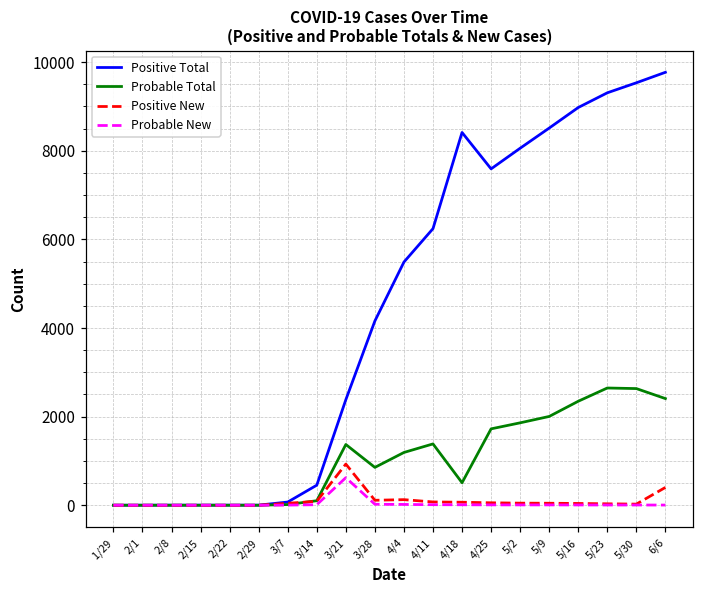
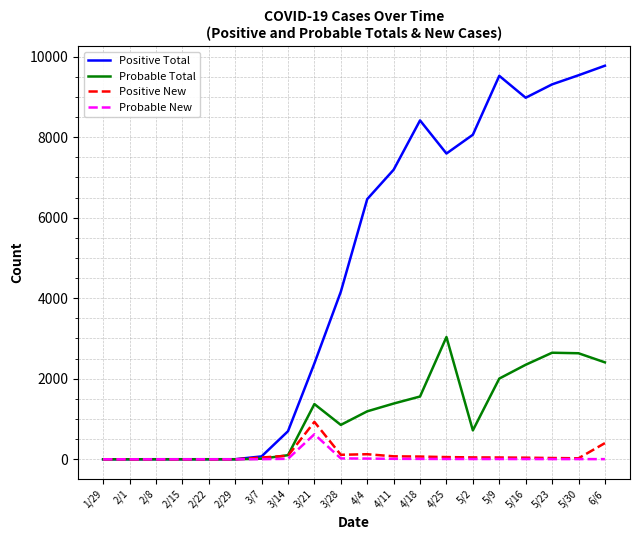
  {
    "Positive Total": {
-     "3/14": 500,
+     "3/14": 700,
      "3/21": 2400,
      "3/28": 4200,
-     "4/4": 5500,
-     "4/11": 6200,
+     "4/4": 6500,
+     "4/11": 7200,
      "4/18": 8400,
      "4/25": 7600,
      "5/2": 8100,
-     "5/9": 8500,
+     "5/9": 9500,
      "5/16": 9000,
      "5/23": 9300,
      "5/30": 9500,
      "6/6": 9800
    },
    "Probable Total": {
      "3/21": 1400,
      "3/28": 900,
      "4/4": 1200,
      "4/11": 1400,
-     "4/18": 500,
-     "4/25": 1700,
-     "5/2": 1900,
+     "4/18": 1600,
+     "4/25": 3000,
+     "5/2": 700,
      "5/9": 2000,
      "5/16": 2300,
      "5/23": 2600,
      "5/30": 2600,
      "6/6": 2400
    },
    "Positive New": {
      "3/21": 900,
      "3/28": 100,
      "4/4": 100,
      "6/6": 400
    },
    "Probable New": {
      "3/14": 0,
      "3/21": 600,
      "3/28": 0,
      "4/4": 0,
      "6/6": 0
    }
  }
